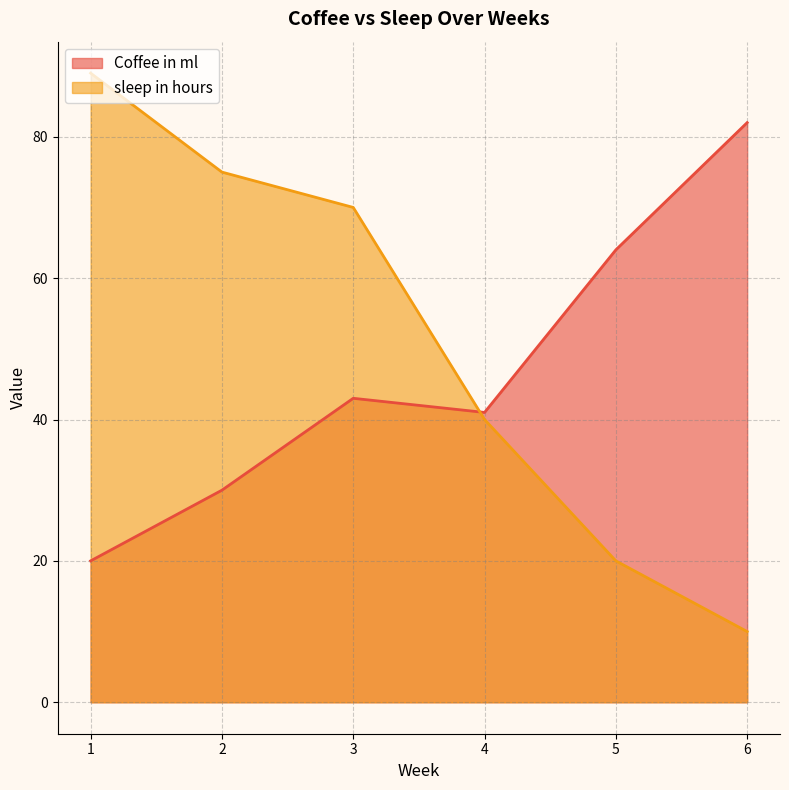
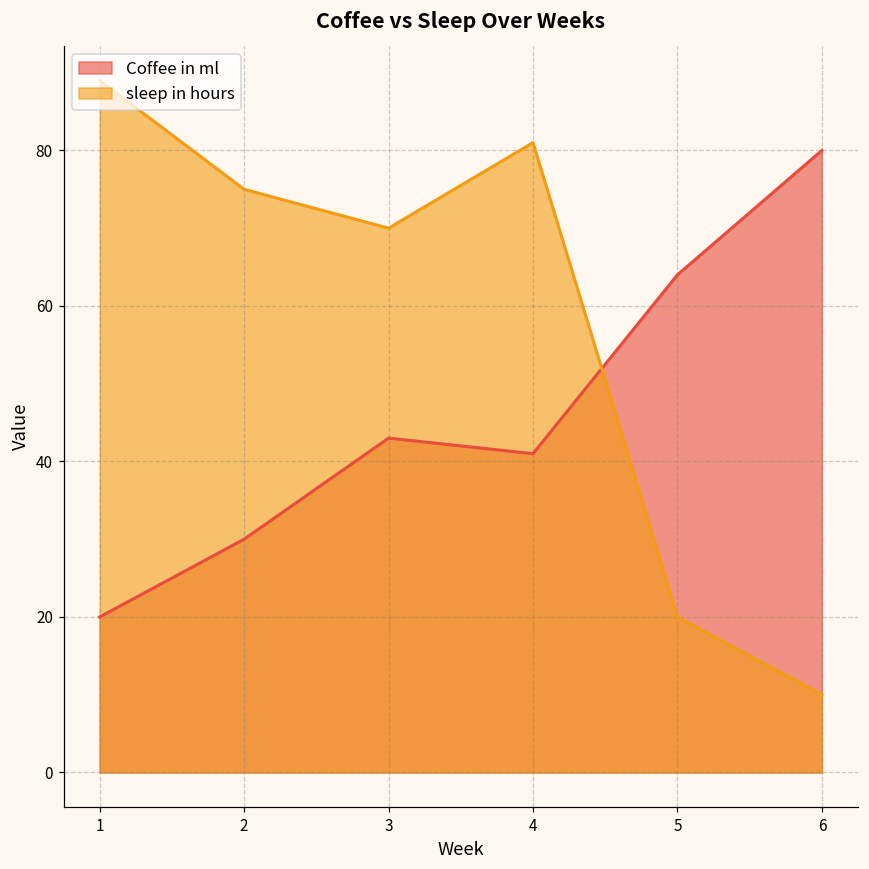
  {
    "Coffee in ml": {
      "1": 20,
      "2": 30,
      "3": 43,
      "4": 41,
      "5": 64,
-     "6": 82
+     "6": 80
    },
    "sleep in hours": {
      "2": 75,
      "3": 70,
-     "4": 40,
+     "4": 81,
      "5": 20,
      "6": 10
    }
  }
